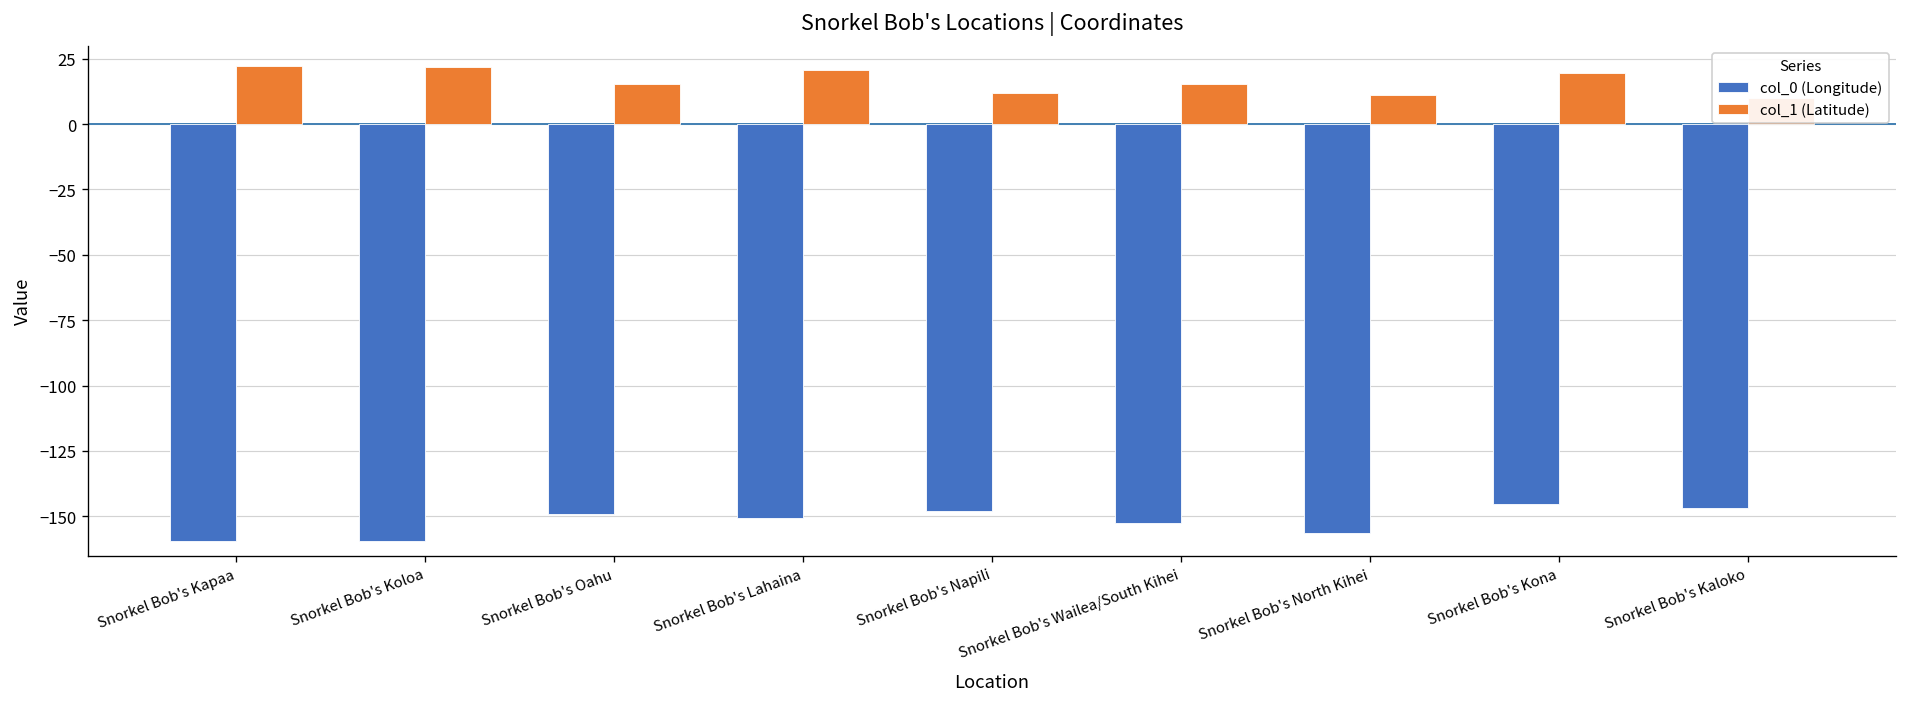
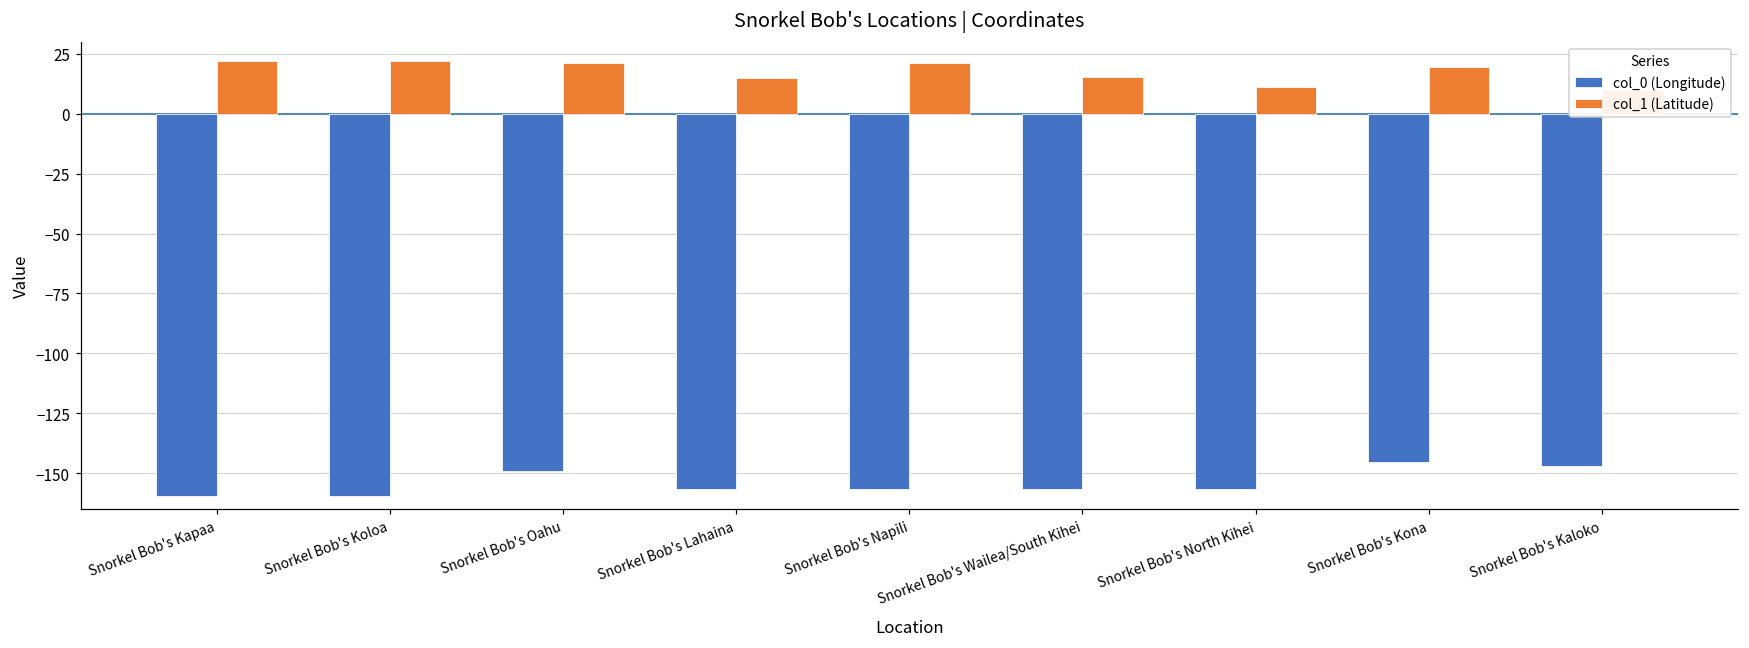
  {
    "col_0 (Longitude)": {
      "Snorkel Bob's Kapaa": -159,
      "Snorkel Bob's Koloa": -159,
      "Snorkel Bob's Oahu": -149,
-     "Snorkel Bob's Lahaina": -151,
-     "Snorkel Bob's Napili": -148,
-     "Snorkel Bob's Wailea/South Kihei": -153,
+     "Snorkel Bob's Lahaina": -157,
+     "Snorkel Bob's Napili": -157,
+     "Snorkel Bob's Wailea/South Kihei": -156,
      "Snorkel Bob's North Kihei": -156,
      "Snorkel Bob's Kona": -145,
      "Snorkel Bob's Kaloko": -147
    },
    "col_1 (Latitude)": {
      "Snorkel Bob's Kapaa": 22,
      "Snorkel Bob's Koloa": 22,
-     "Snorkel Bob's Oahu": 15,
-     "Snorkel Bob's Lahaina": 21,
-     "Snorkel Bob's Napili": 12,
+     "Snorkel Bob's Oahu": 21,
+     "Snorkel Bob's Lahaina": 15,
+     "Snorkel Bob's Napili": 21,
      "Snorkel Bob's Wailea/South Kihei": 15,
      "Snorkel Bob's North Kihei": 11,
      "Snorkel Bob's Kona": 20
    }
  }
